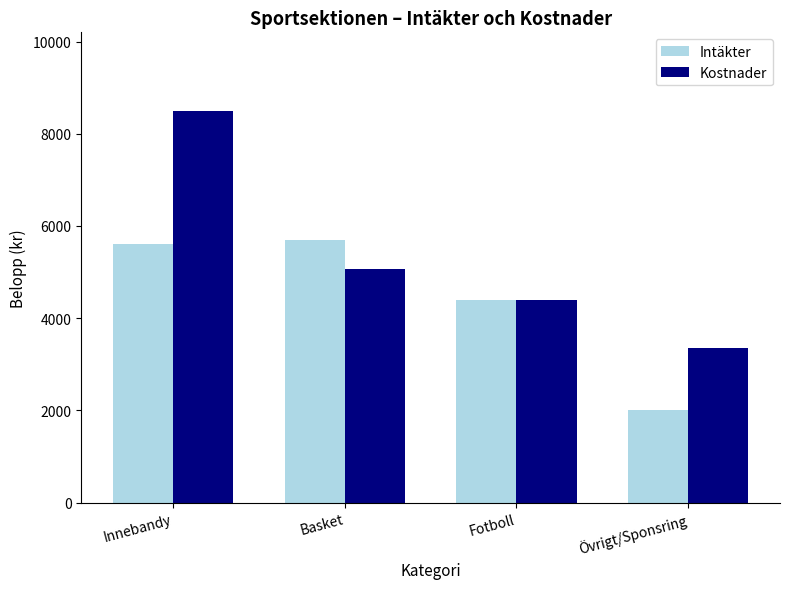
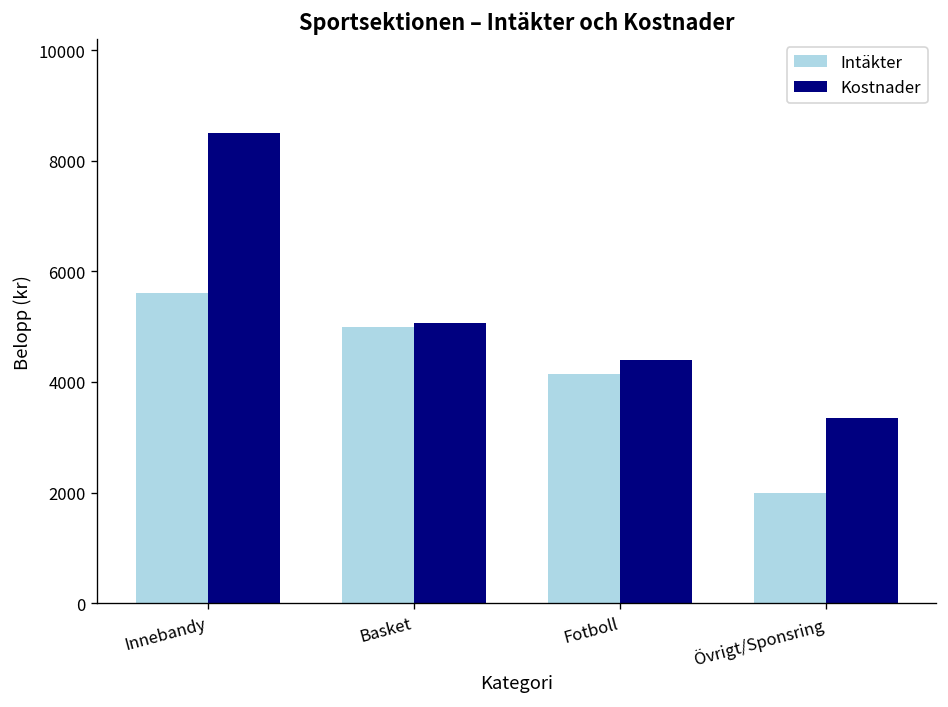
  {
    "Intäkter": {
      "Innebandy": 5600,
-     "Basket": 5700,
-     "Fotboll": 4400,
+     "Basket": 5000,
+     "Fotboll": 4100,
      "Övrigt/Sponsring": 2000
    },
    "Kostnader": {
      "Innebandy": 8500,
      "Basket": 5100,
      "Fotboll": 4400,
      "Övrigt/Sponsring": 3400
    }
  }
